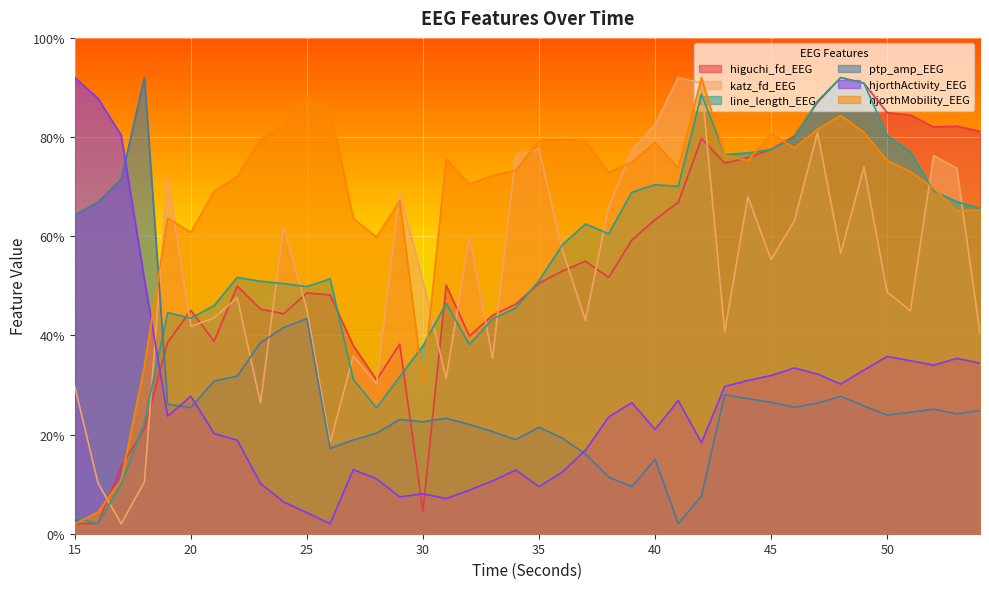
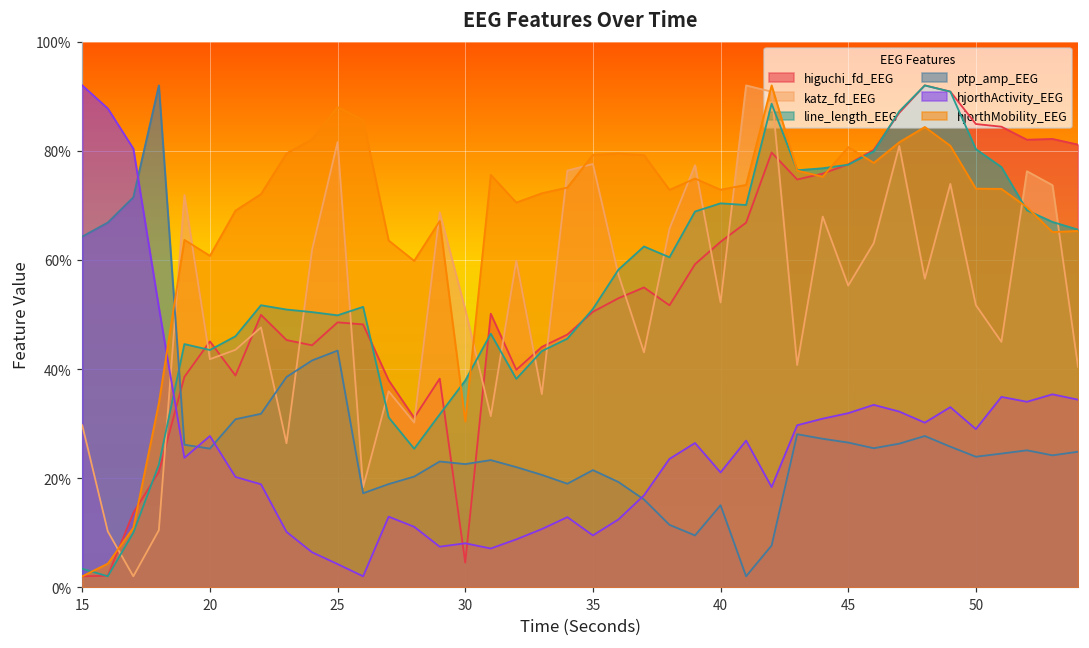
  {
    "higuchi_fd_EEG": {
      "20": "45%",
      "25": "49%",
      "30": "5%",
      "35": "50%",
      "40": "63%",
      "50": "85%"
    },
    "katz_fd_EEG": {
      "15": "30%",
      "20": "42%",
-     "25": "45%",
+     "25": "82%",
      "30": "51%",
      "35": "78%",
-     "40": "83%",
+     "40": "52%",
      "45": "55%",
-     "50": "49%"
+     "50": "52%"
    },
    "hjorthActivity_EEG": {
      "15": "92%",
      "20": "28%",
      "25": "4%",
      "30": "8%",
      "35": "9%",
      "40": "21%",
      "45": "32%",
-     "50": "36%"
+     "50": "29%"
    },
    "hjorthMobility_EEG": {
      "20": "61%",
      "25": "88%",
      "30": "30%",
      "35": "79%",
-     "40": "79%",
+     "40": "73%",
      "45": "81%",
-     "50": "75%"
+     "50": "73%"
    }
  }
